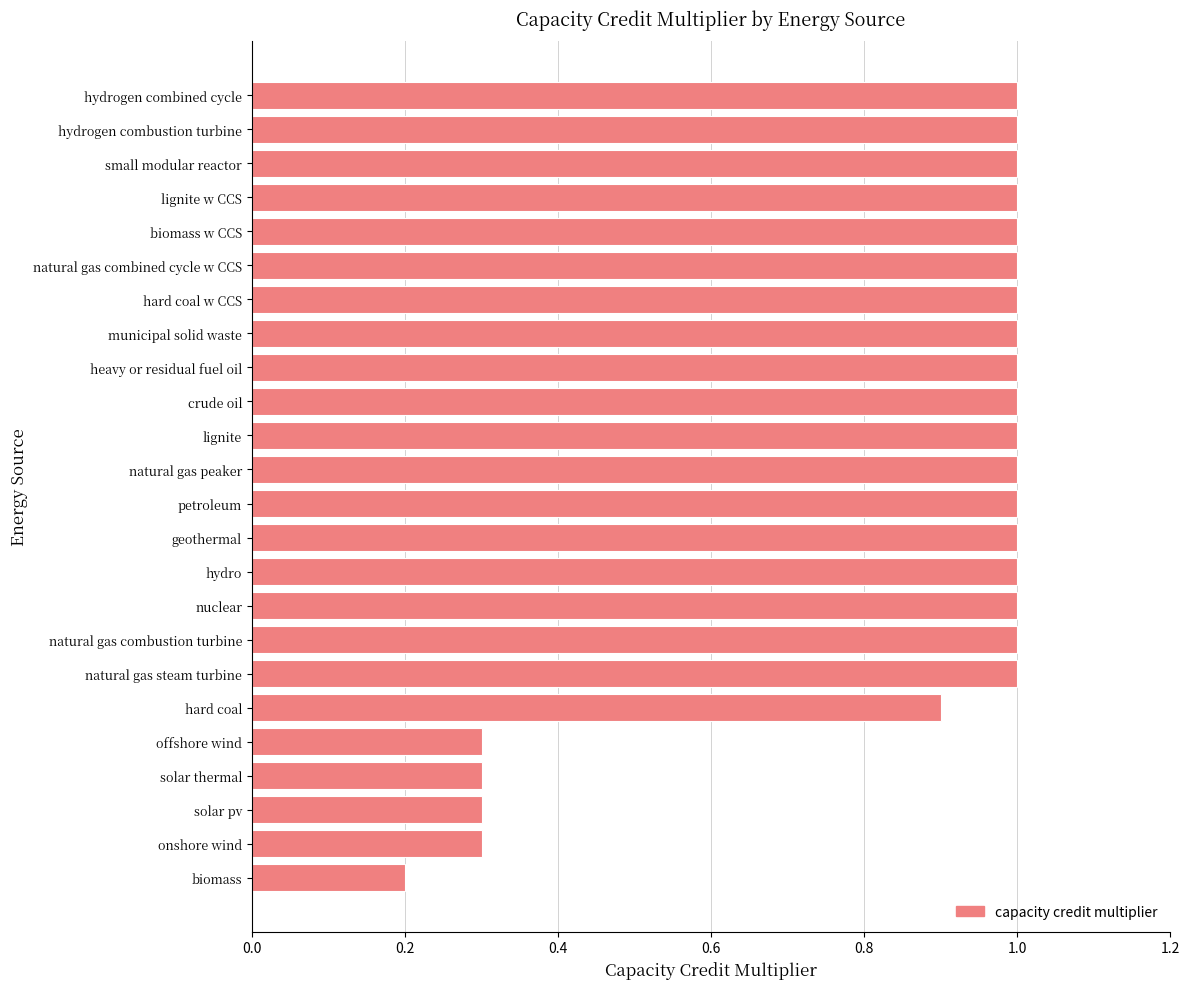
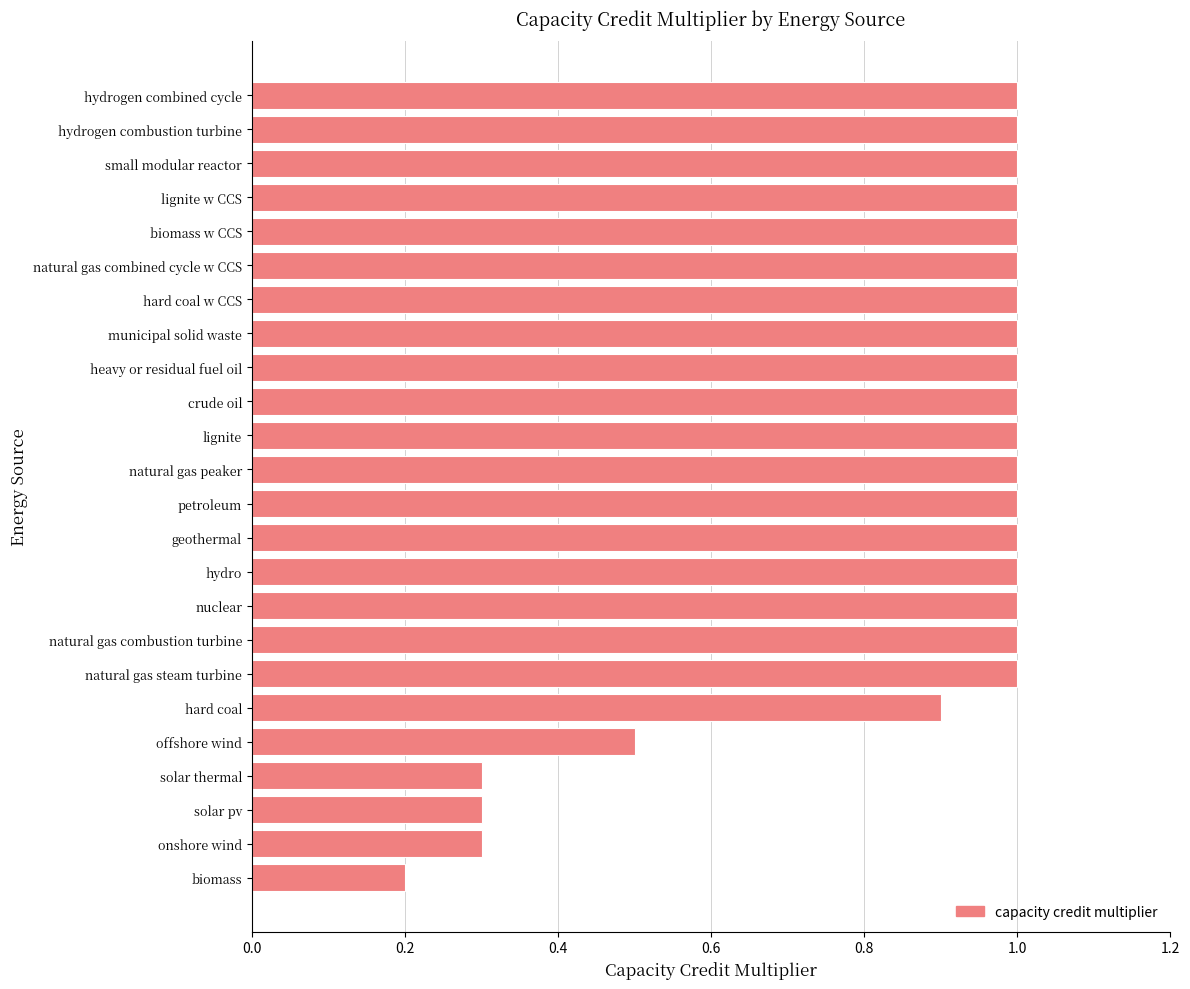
  {
    "hydrogen combined cycle": 1.0,
    "hydrogen combustion turbine": 1.0,
    "small modular reactor": 1.0,
    "lignite w CCS": 1.0,
    "biomass w CCS": 1.0,
    "natural gas combined cycle w CCS": 1.0,
    "hard coal w CCS": 1.0,
    "municipal solid waste": 1.0,
    "heavy or residual fuel oil": 1.0,
    "crude oil": 1.0,
    "lignite": 1.0,
    "natural gas peaker": 1.0,
    "petroleum": 1.0,
    "geothermal": 1.0,
    "hydro": 1.0,
    "nuclear": 1.0,
    "natural gas combustion turbine": 1.0,
    "natural gas steam turbine": 1.0,
    "hard coal": 0.9,
-   "offshore wind": 0.3,
+   "offshore wind": 0.5,
    "solar thermal": 0.3,
    "solar pv": 0.3,
    "onshore wind": 0.3,
    "biomass": 0.2
  }
